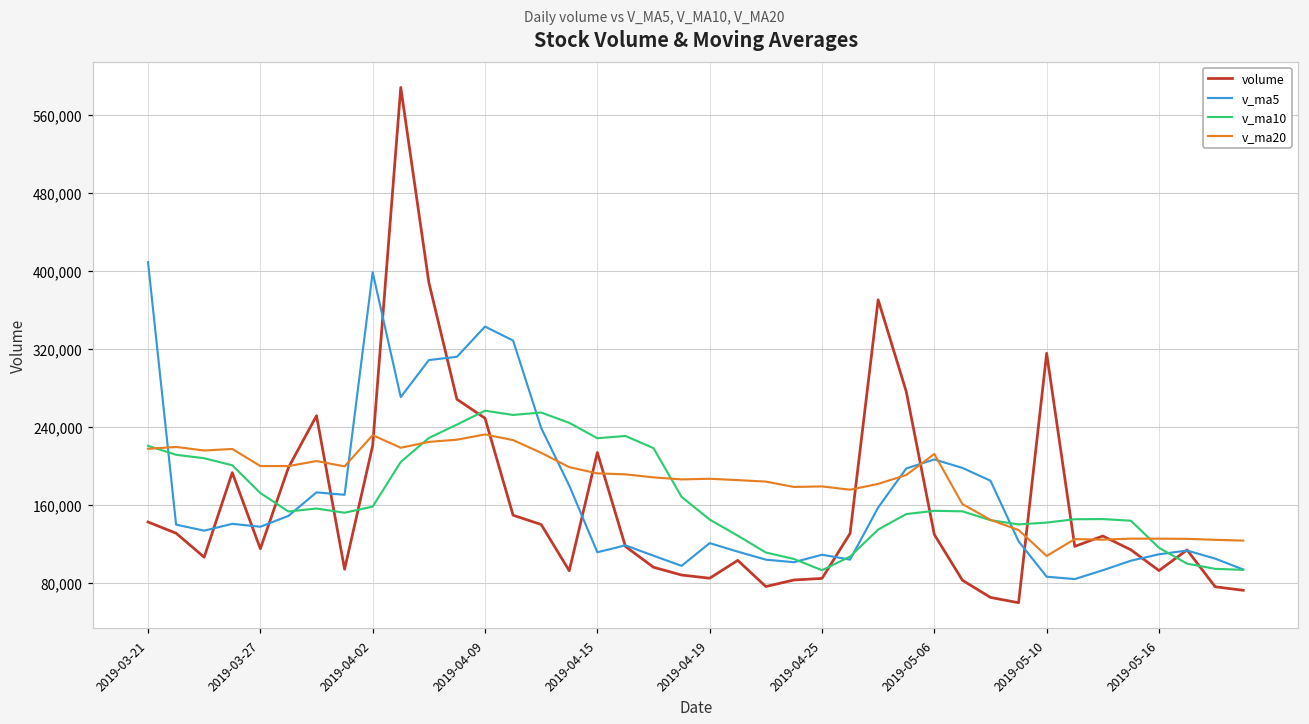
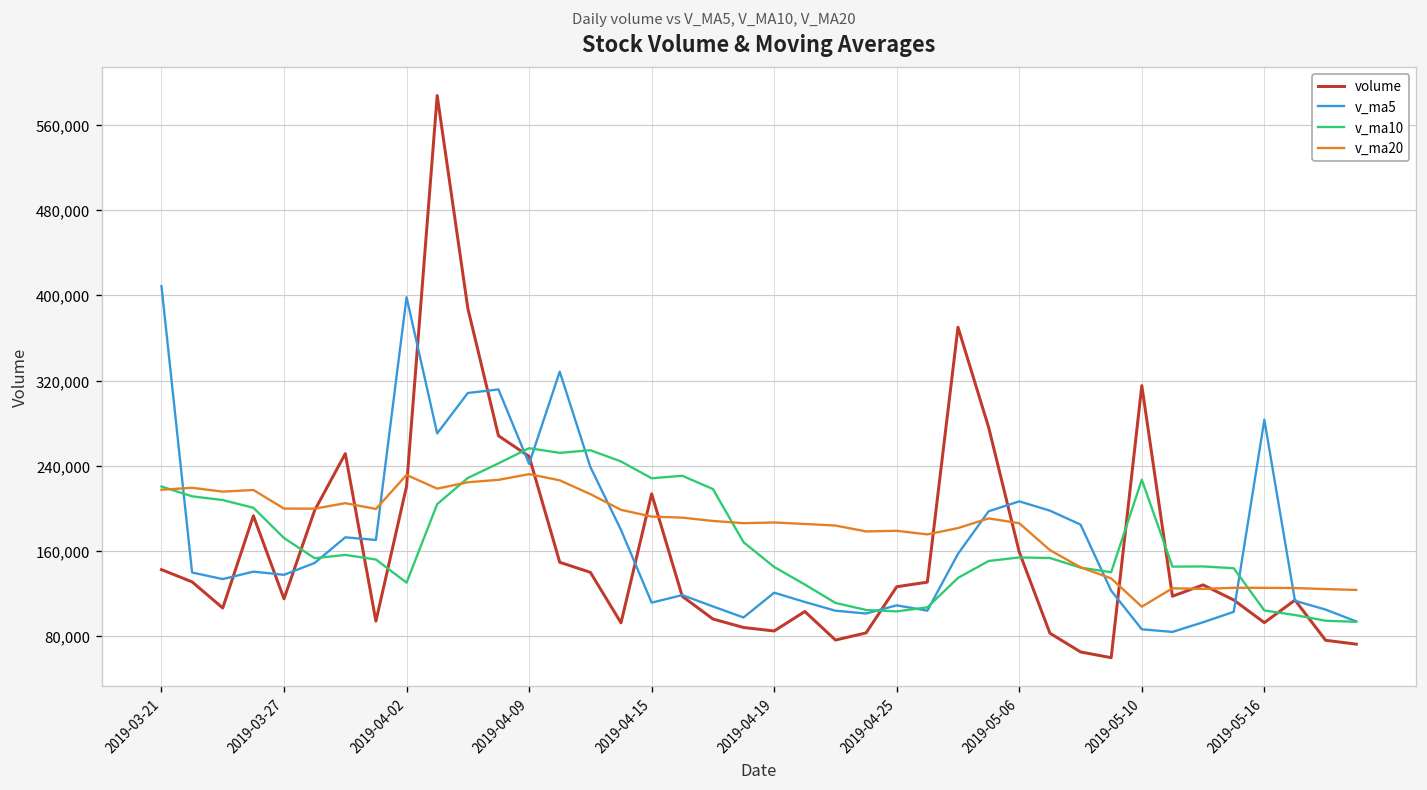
  {
    "volume": {
      "2019-03-21": "140,000",
      "2019-03-27": "110,000",
      "2019-04-02": "220,000",
      "2019-04-09": "250,000",
      "2019-04-15": "210,000",
      "2019-04-19": "80,000",
-     "2019-04-25": "80,000",
-     "2019-05-06": "130,000",
+     "2019-04-25": "130,000",
+     "2019-05-06": "160,000",
      "2019-05-10": "320,000",
      "2019-05-16": "90,000"
    },
    "v_ma5": {
      "2019-03-21": "410,000",
      "2019-03-27": "140,000",
      "2019-04-02": "400,000",
-     "2019-04-09": "340,000",
+     "2019-04-09": "240,000",
      "2019-04-15": "110,000",
      "2019-04-19": "120,000",
      "2019-04-25": "110,000",
      "2019-05-06": "210,000",
      "2019-05-10": "90,000",
-     "2019-05-16": "110,000"
+     "2019-05-16": "280,000"
    },
    "v_ma10": {
      "2019-03-21": "220,000",
      "2019-03-27": "170,000",
-     "2019-04-02": "160,000",
+     "2019-04-02": "130,000",
      "2019-04-09": "260,000",
      "2019-04-15": "230,000",
      "2019-04-19": "140,000",
-     "2019-04-25": "90,000",
+     "2019-04-25": "100,000",
      "2019-05-06": "150,000",
-     "2019-05-10": "140,000",
-     "2019-05-16": "120,000"
+     "2019-05-10": "230,000",
+     "2019-05-16": "100,000"
    },
    "v_ma20": {
      "2019-03-21": "220,000",
      "2019-03-27": "200,000",
      "2019-04-02": "230,000",
      "2019-04-09": "230,000",
      "2019-04-15": "190,000",
      "2019-04-19": "190,000",
      "2019-04-25": "180,000",
-     "2019-05-06": "210,000",
+     "2019-05-06": "190,000",
      "2019-05-10": "110,000",
      "2019-05-16": "130,000"
    }
  }
